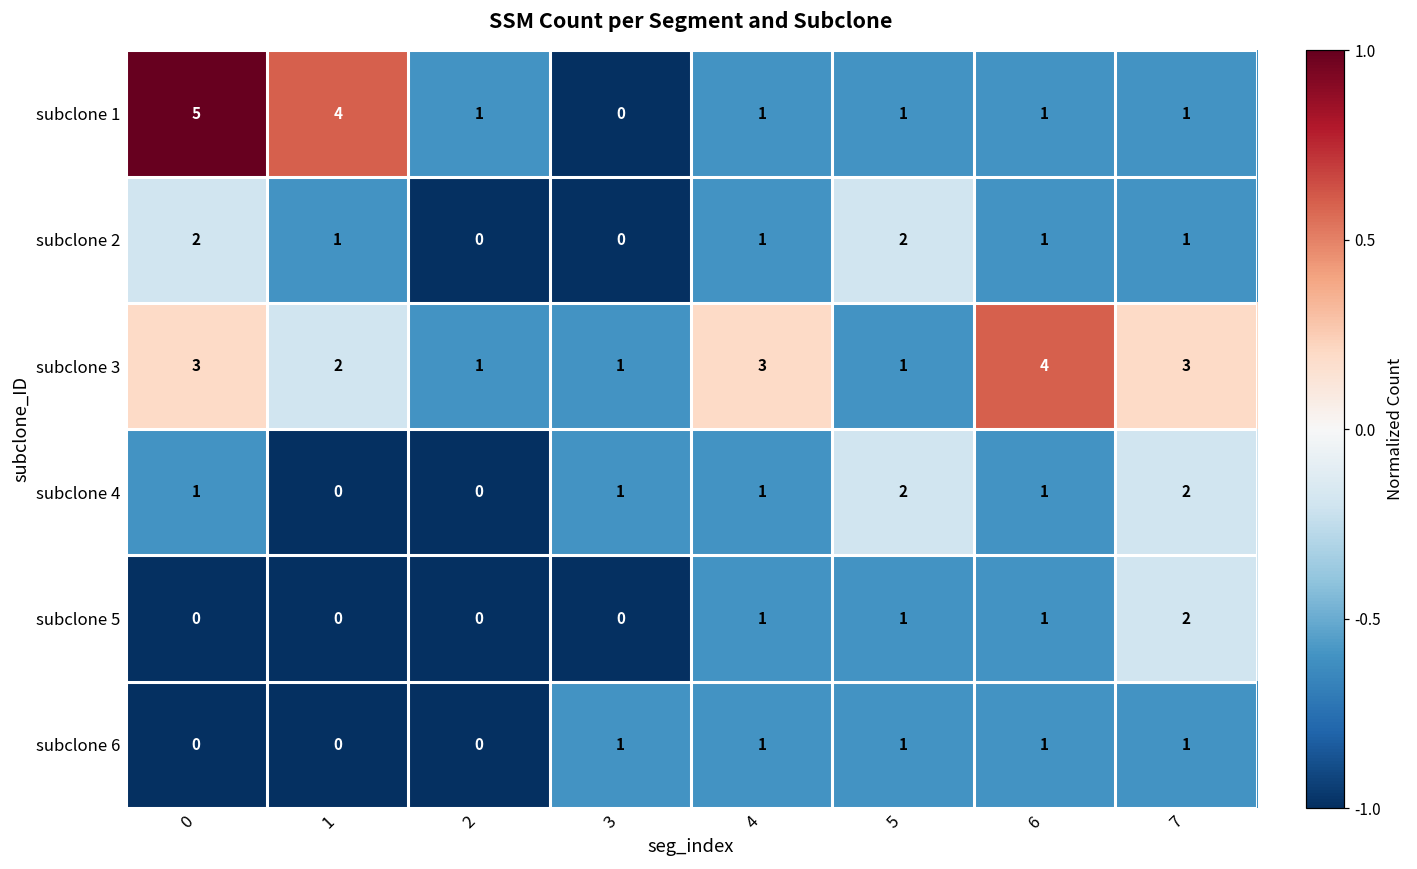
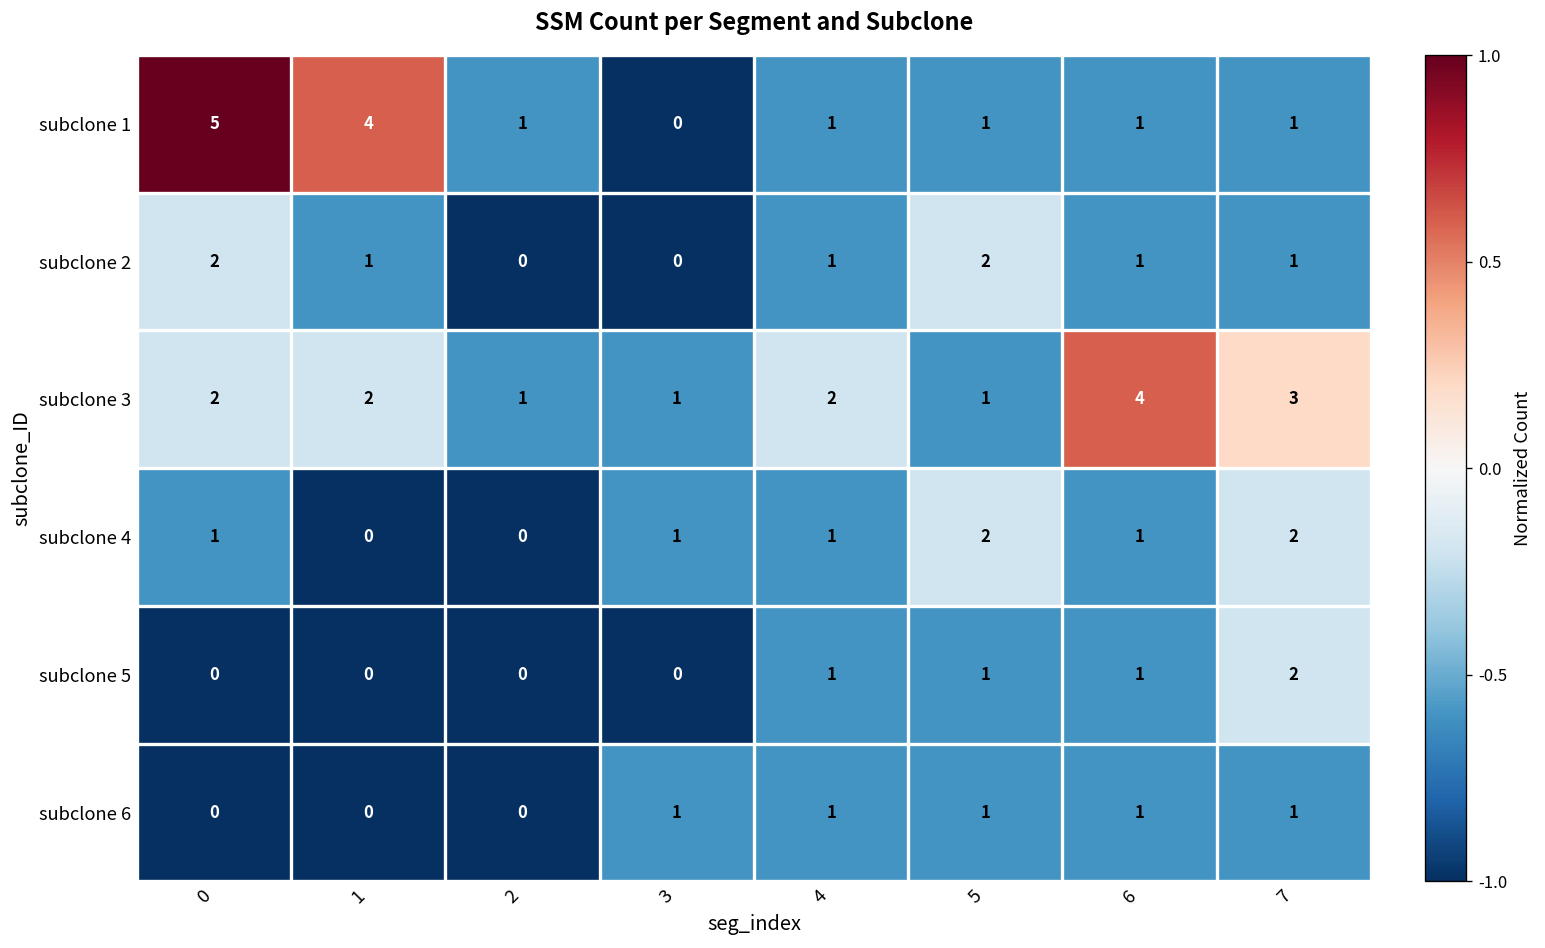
  {
    "subclone 1": {
      "0": 5,
      "1": 4,
      "2": 1,
      "3": 0,
      "4": 1,
      "5": 1,
      "6": 1,
      "7": 1
    },
    "subclone 2": {
      "0": 2,
      "1": 1,
      "2": 0,
      "3": 0,
      "4": 1,
      "5": 2,
      "6": 1,
      "7": 1
    },
    "subclone 3": {
-     "0": 3,
+     "0": 2,
      "1": 2,
      "2": 1,
      "3": 1,
-     "4": 3,
+     "4": 2,
      "5": 1,
      "6": 4,
      "7": 3
    },
    "subclone 4": {
      "0": 1,
      "1": 0,
      "2": 0,
      "3": 1,
      "4": 1,
      "5": 2,
      "6": 1,
      "7": 2
    },
    "subclone 5": {
      "0": 0,
      "1": 0,
      "2": 0,
      "3": 0,
      "4": 1,
      "5": 1,
      "6": 1,
      "7": 2
    },
    "subclone 6": {
      "0": 0,
      "1": 0,
      "2": 0,
      "3": 1,
      "4": 1,
      "5": 1,
      "6": 1,
      "7": 1
    }
  }
